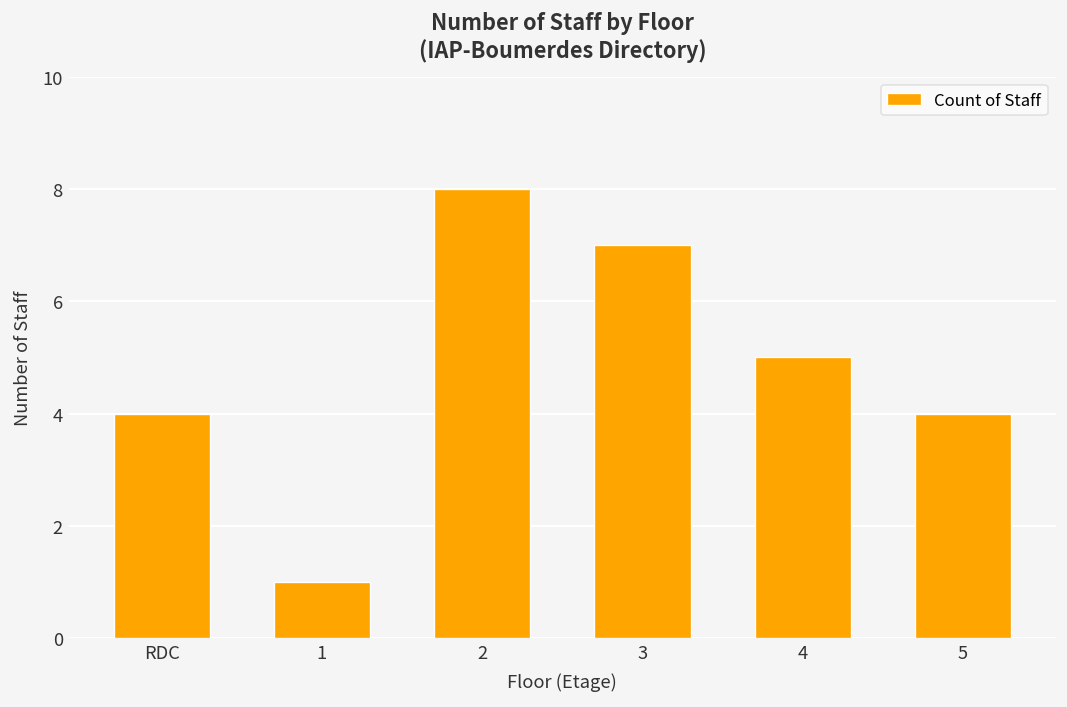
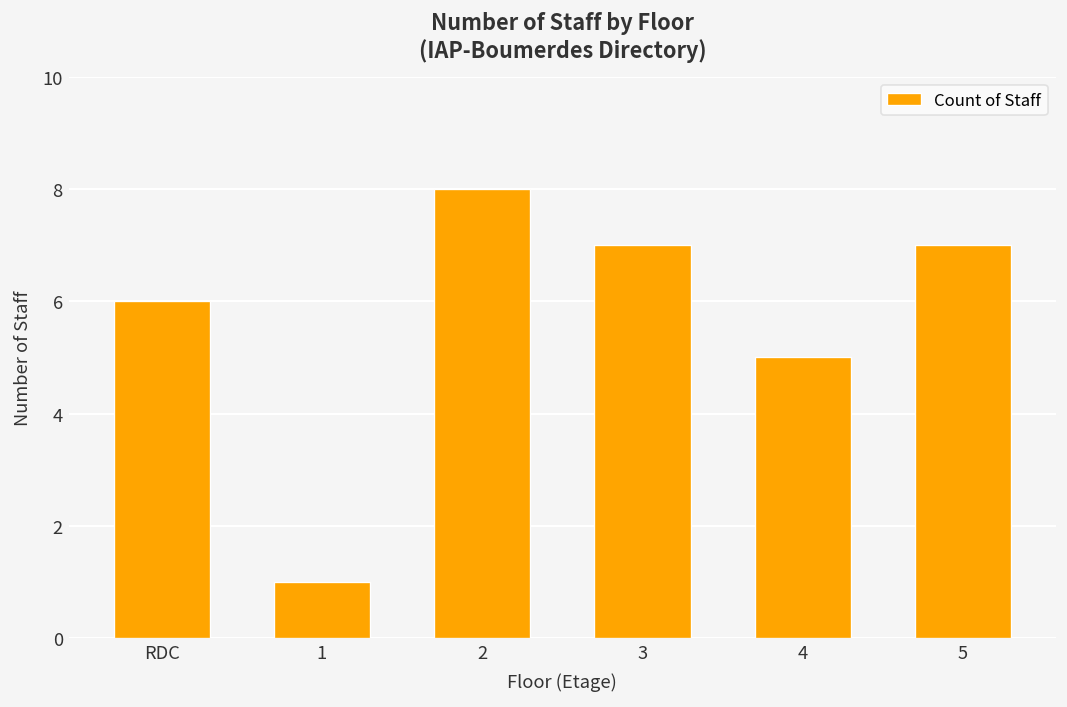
  {
-   "RDC": 4,
+   "RDC": 6,
    "1": 1,
    "2": 8,
    "3": 7,
    "4": 5,
-   "5": 4
+   "5": 7
  }
